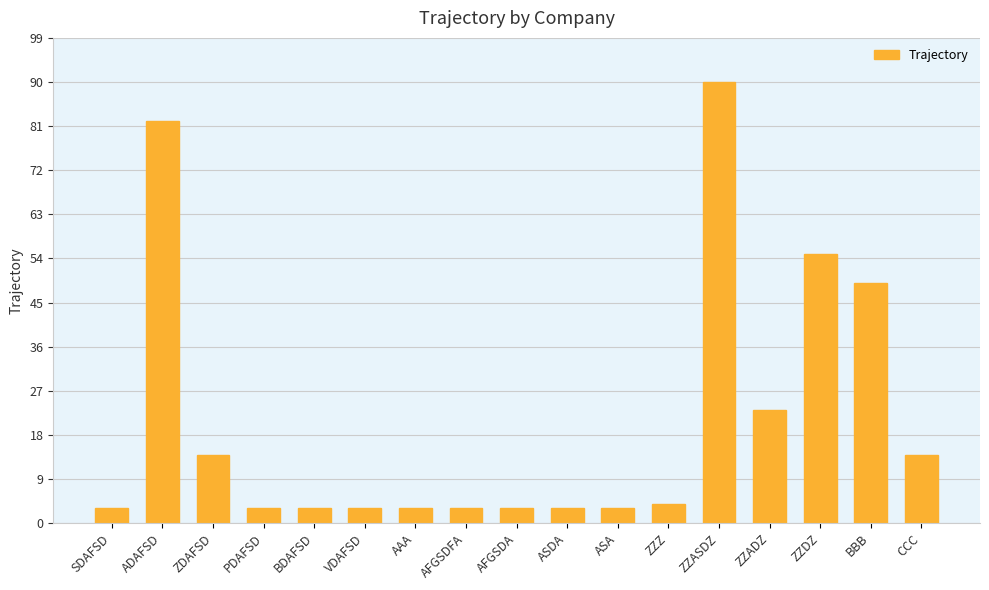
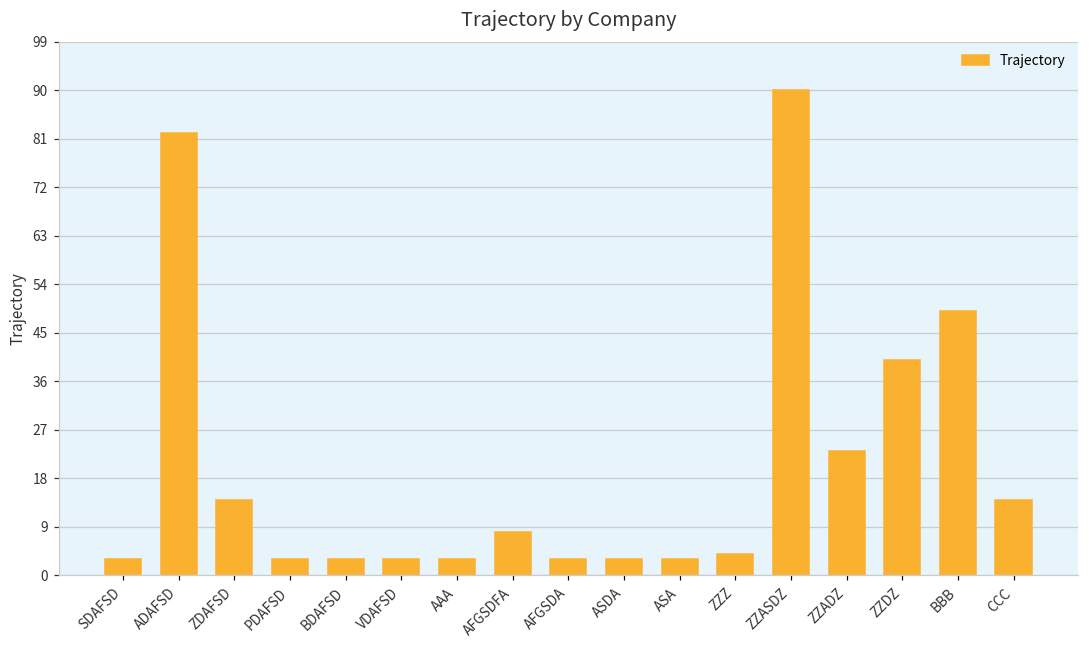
  {
    "SDAFSD": 3,
    "ADAFSD": 82,
    "ZDAFSD": 14,
    "PDAFSD": 3,
    "BDAFSD": 3,
    "VDAFSD": 3,
    "AAA": 3,
-   "AFGSDFA": 3,
+   "AFGSDFA": 8,
    "AFGSDA": 3,
    "ASDA": 3,
    "ASA": 3,
    "ZZZ": 4,
    "ZZASDZ": 90,
    "ZZADZ": 23,
-   "ZZDZ": 55,
+   "ZZDZ": 40,
    "BBB": 49,
    "CCC": 14
  }
